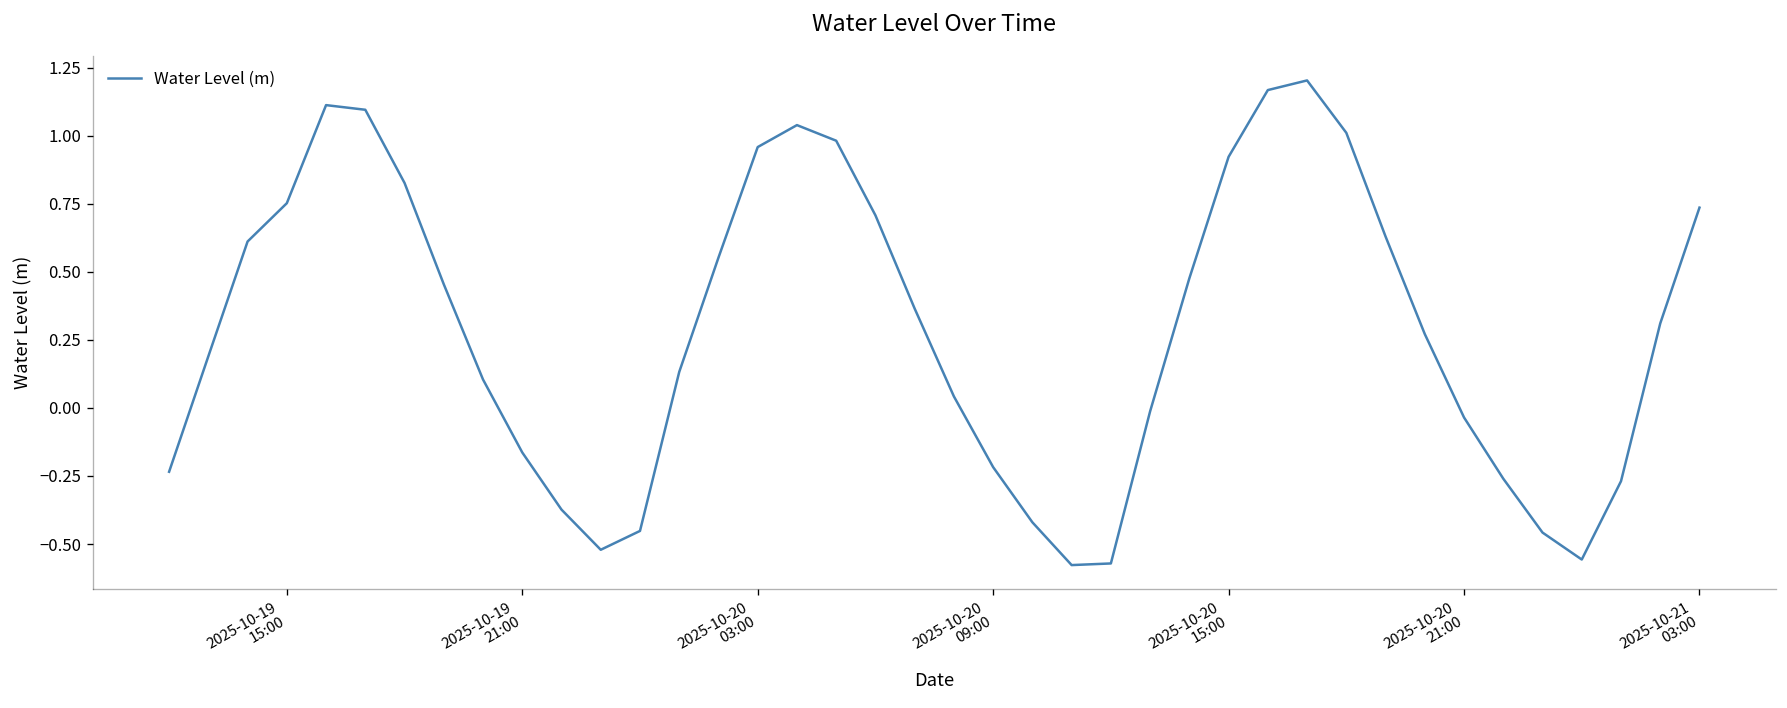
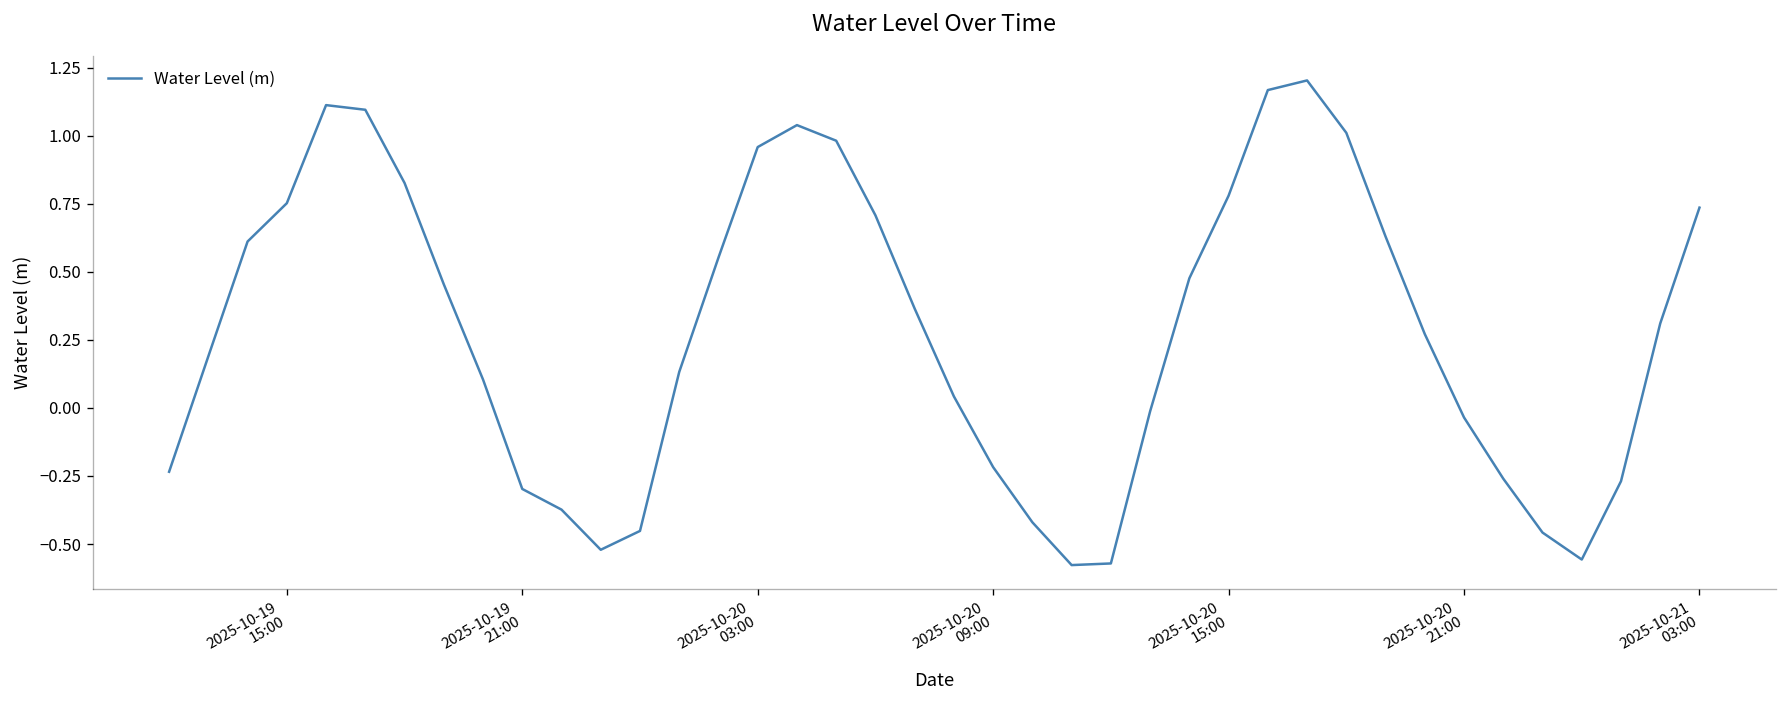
  {
    "2025-10-19 15:00": 0.75,
-   "2025-10-19 21:00": -0.16,
+   "2025-10-19 21:00": -0.30,
    "2025-10-20 03:00": 0.96,
    "2025-10-20 09:00": -0.22,
-   "2025-10-20 15:00": 0.92,
+   "2025-10-20 15:00": 0.78,
    "2025-10-20 21:00": -0.04,
    "2025-10-21 03:00": 0.74
  }
